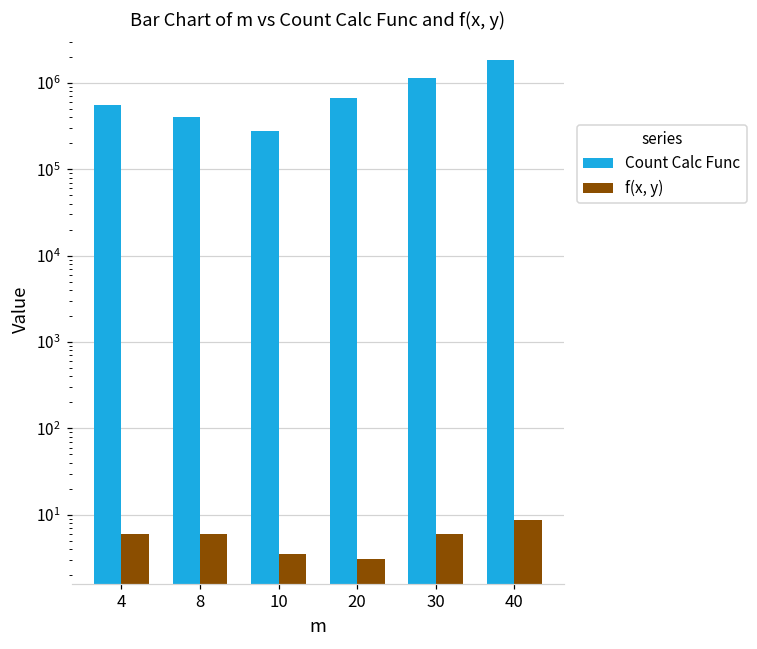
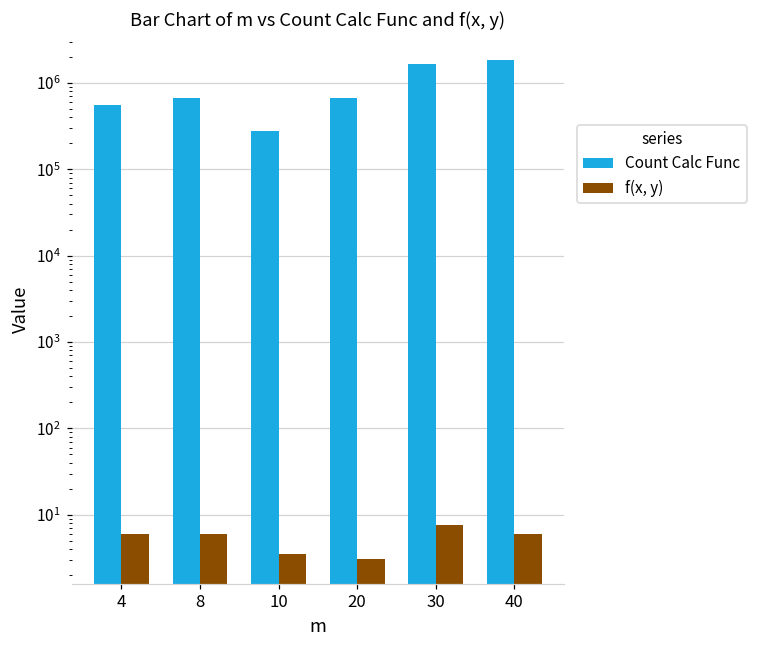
  {
    "Count Calc Func": {
      "4": 600000,
-     "8": 400000,
+     "8": 700000,
      "10": 280000,
      "20": 700000,
-     "30": 1100000,
+     "30": 1600000,
      "40": 1900000
    },
    "f(x, y)": {
      "4": 6,
      "8": 6,
      "10": 3,
      "20": 3,
-     "30": 6,
-     "40": 9
+     "30": 8,
+     "40": 6
    }
  }
